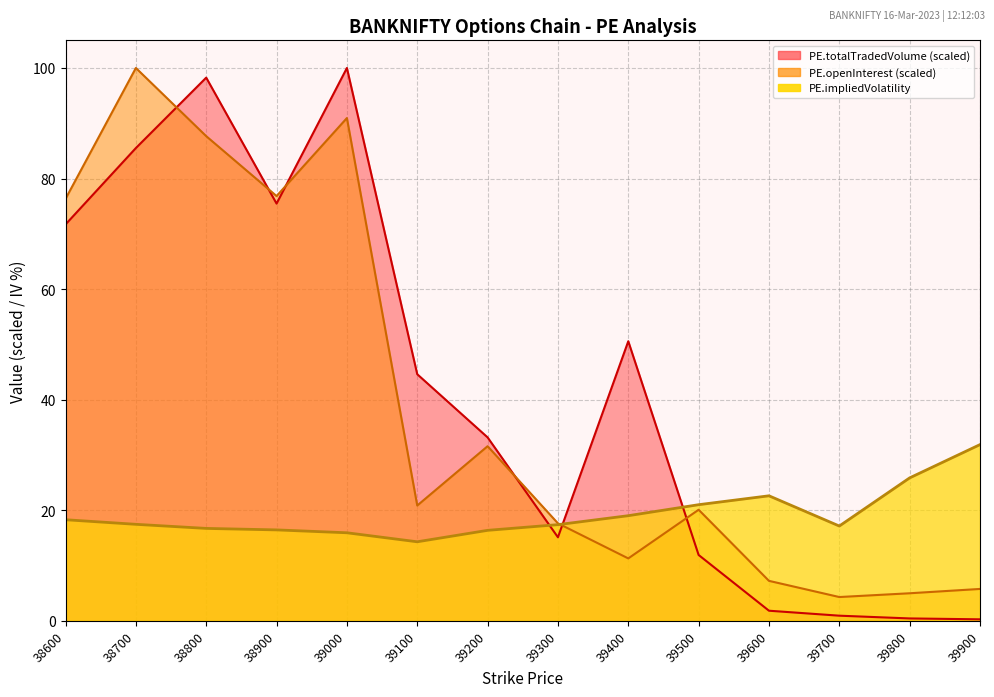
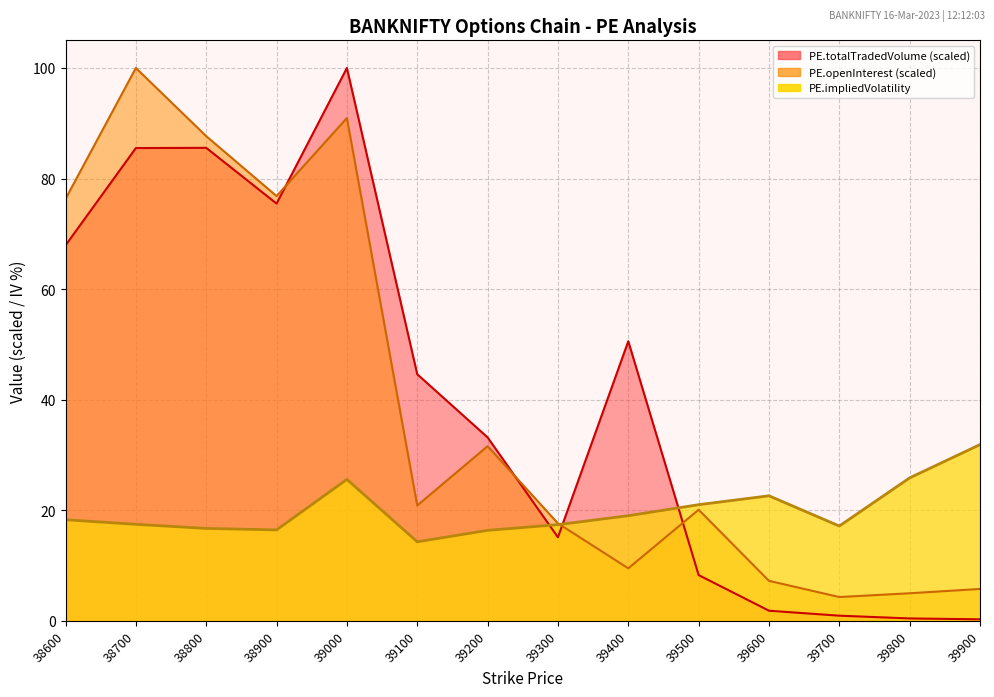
  {
    "PE.totalTradedVolume (scaled)": {
-     "38600": 72,
+     "38600": 68,
      "38700": 86,
-     "38800": 98,
+     "38800": 86,
      "38900": 75,
      "39000": 100,
      "39100": 45,
      "39200": 33,
      "39300": 15,
      "39400": 51,
-     "39500": 12,
+     "39500": 8,
      "39600": 2,
      "39700": 1,
      "39800": 0,
      "39900": 0
    },
    "PE.openInterest (scaled)": {
      "38600": 76,
      "38700": 100,
      "38800": 88,
      "38900": 77,
      "39000": 91,
      "39100": 21,
      "39200": 32,
-     "39400": 11,
+     "39400": 9,
      "39500": 20,
      "39600": 7,
      "39700": 4,
      "39800": 5,
      "39900": 6
    },
    "PE.impliedVolatility": {
      "38600": 18,
      "38700": 17,
      "38800": 17,
      "38900": 16,
-     "39000": 16,
+     "39000": 26,
      "39100": 14,
      "39200": 16,
      "39400": 19,
      "39500": 21,
      "39600": 23,
      "39700": 17,
      "39800": 26,
      "39900": 32
    }
  }
